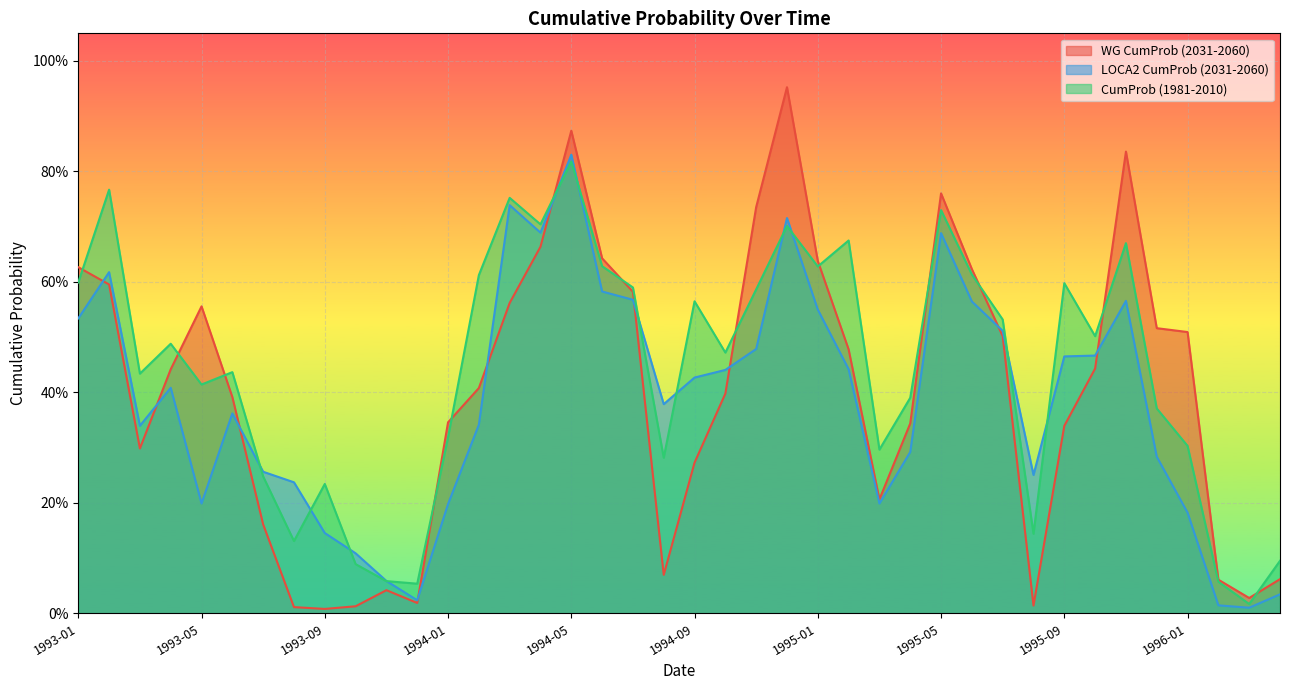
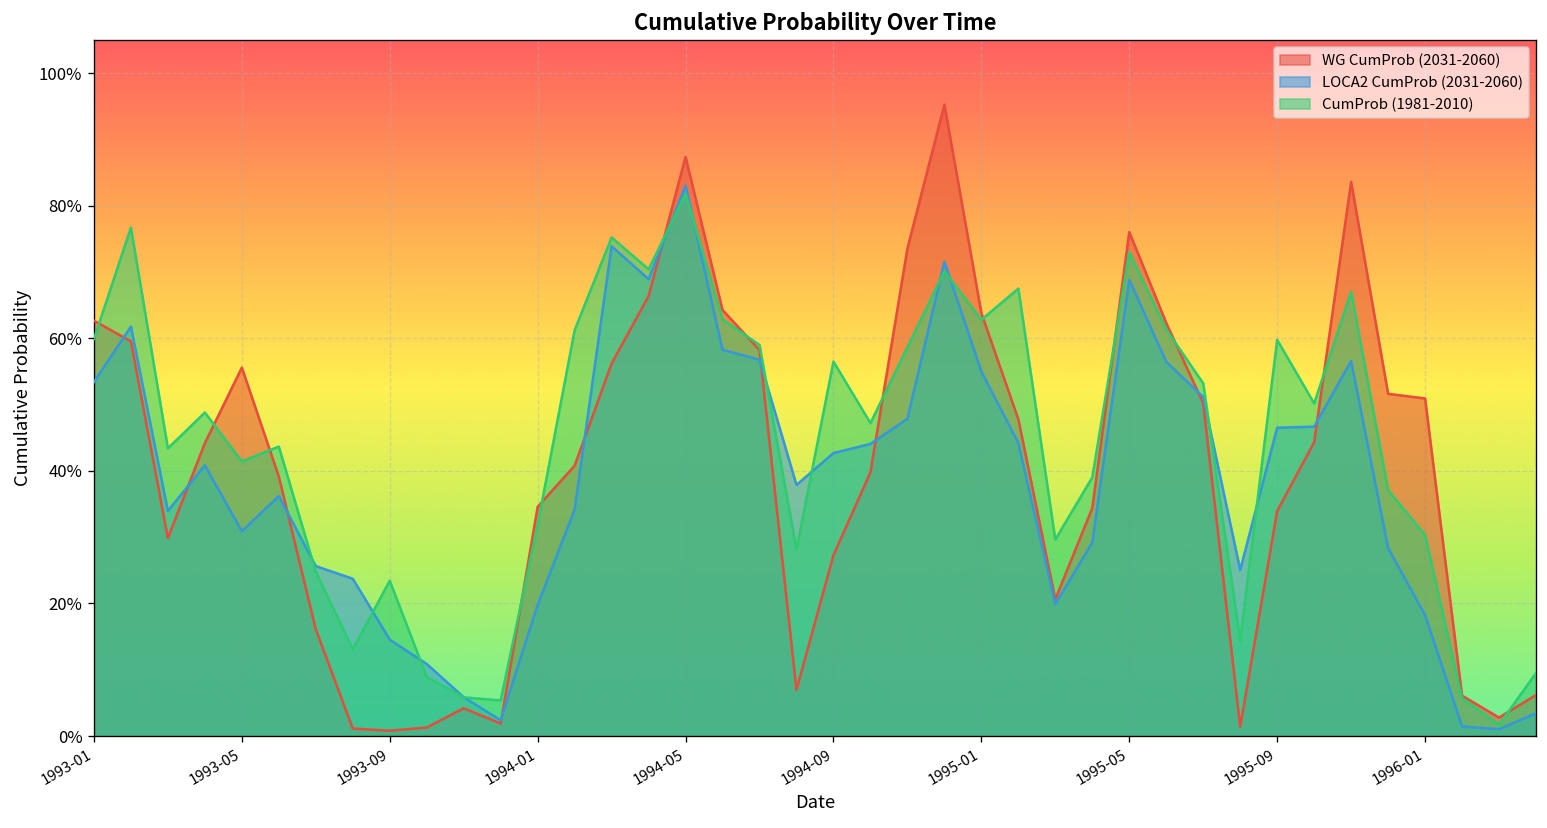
  {
    "WG CumProb (2031-2060)": {
      "1993-01": "63%",
      "1993-05": "56%",
      "1993-09": "1%",
      "1994-01": "35%",
      "1994-05": "87%",
      "1994-09": "27%",
      "1995-01": "64%",
      "1995-05": "76%",
      "1995-09": "34%",
      "1996-01": "51%"
    },
    "LOCA2 CumProb (2031-2060)": {
      "1993-01": "53%",
-     "1993-05": "20%",
+     "1993-05": "31%",
      "1993-09": "15%",
      "1994-01": "20%",
      "1994-05": "83%",
      "1994-09": "43%",
      "1995-01": "55%",
      "1995-05": "69%",
      "1995-09": "47%",
      "1996-01": "18%"
    },
    "CumProb (1981-2010)": {
      "1993-01": "60%",
      "1993-05": "41%",
      "1993-09": "23%",
      "1994-01": "32%",
      "1994-05": "82%",
      "1994-09": "56%",
      "1995-01": "63%",
      "1995-05": "73%",
      "1995-09": "60%",
      "1996-01": "30%"
    }
  }
